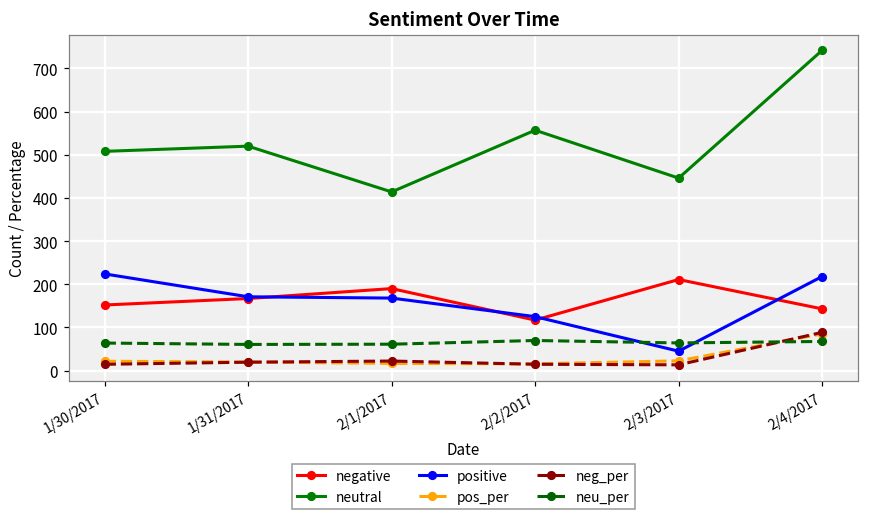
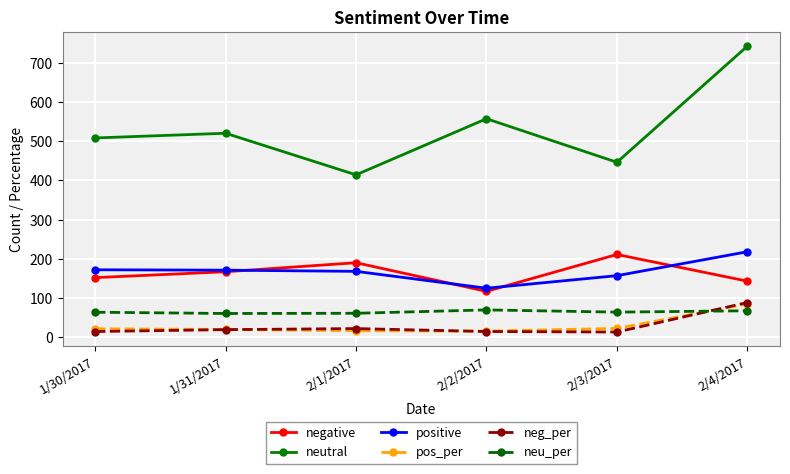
  {
    "negative": {
      "1/30/2017": 150,
      "2/1/2017": 190,
      "2/2/2017": 120,
      "2/3/2017": 210,
      "2/4/2017": 140
    },
    "positive": {
-     "1/30/2017": 220,
+     "1/30/2017": 170,
      "2/1/2017": 170,
      "2/2/2017": 130,
-     "2/3/2017": 50,
+     "2/3/2017": 160,
      "2/4/2017": 220
    },
    "pos_per": {
      "1/30/2017": 20,
      "2/3/2017": 20
    },
    "neg_per": {
      "1/30/2017": 10,
      "2/3/2017": 10
    }
  }
